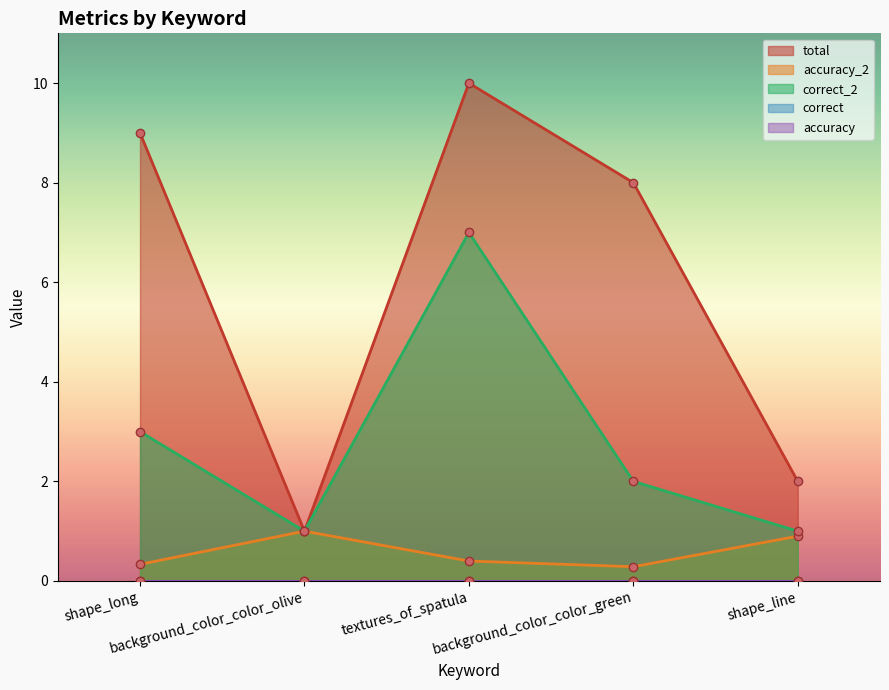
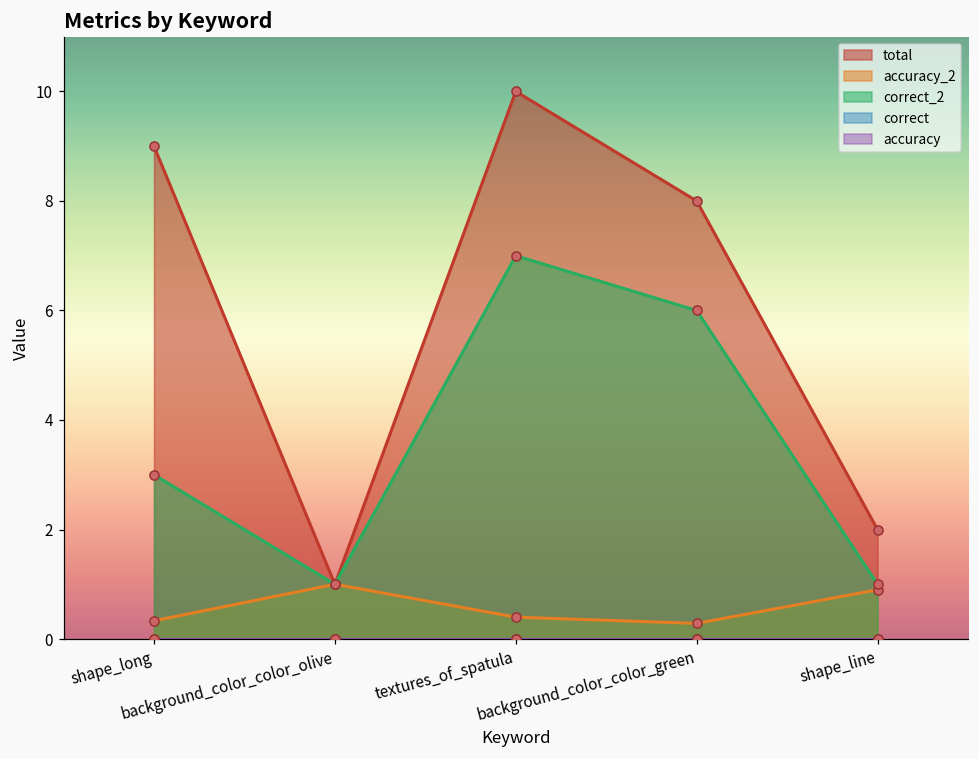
  {
    "total": {
      "shape_long": 9,
      "textures_of_spatula": 10,
      "background_color_color_green": 8,
      "shape_line": 2
    },
    "accuracy_2": {
      "shape_long": 0.3,
      "textures_of_spatula": 0.4,
      "background_color_color_green": 0.3,
      "shape_line": 0.9
    },
    "correct_2": {
      "shape_long": 3,
      "textures_of_spatula": 7,
-     "background_color_color_green": 2,
+     "background_color_color_green": 6,
      "shape_line": 1
    },
    "accuracy": {
      "shape_long": 0,
      "background_color_color_olive": 0,
      "textures_of_spatula": 0,
      "background_color_color_green": 0,
      "shape_line": 0
    }
  }
